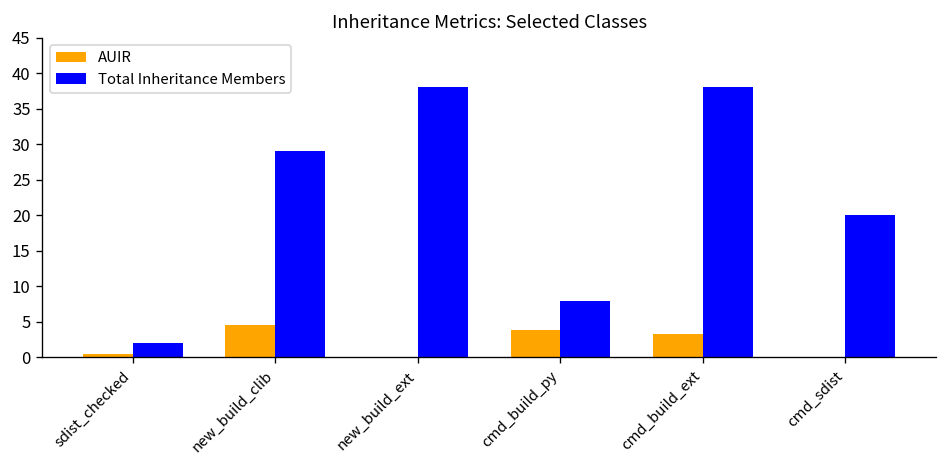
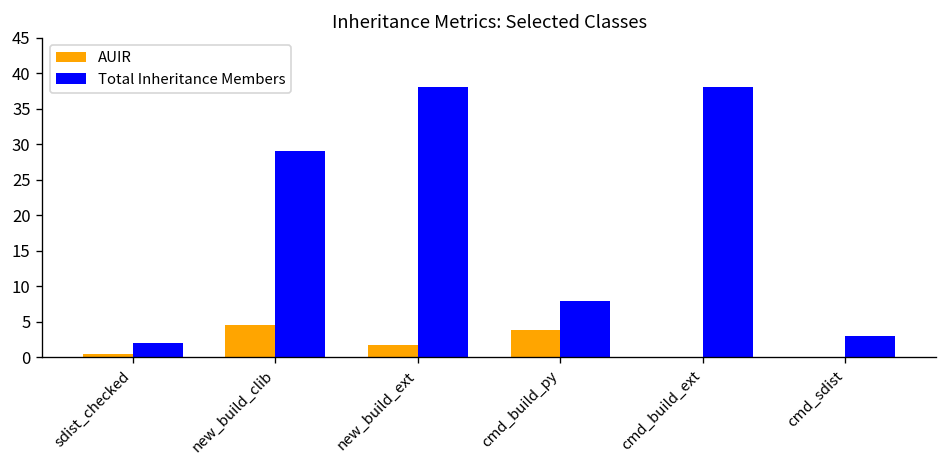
  {
    "AUIR": {
      "sdist_checked": 1,
      "new_build_clib": 5,
-     "new_build_ext": 0,
+     "new_build_ext": 2,
      "cmd_build_py": 4,
-     "cmd_build_ext": 3,
+     "cmd_build_ext": 0,
      "cmd_sdist": 0
    },
    "Total Inheritance Members": {
      "sdist_checked": 2,
      "new_build_clib": 29,
      "new_build_ext": 38,
      "cmd_build_py": 8,
      "cmd_build_ext": 38,
-     "cmd_sdist": 20
+     "cmd_sdist": 3
    }
  }
